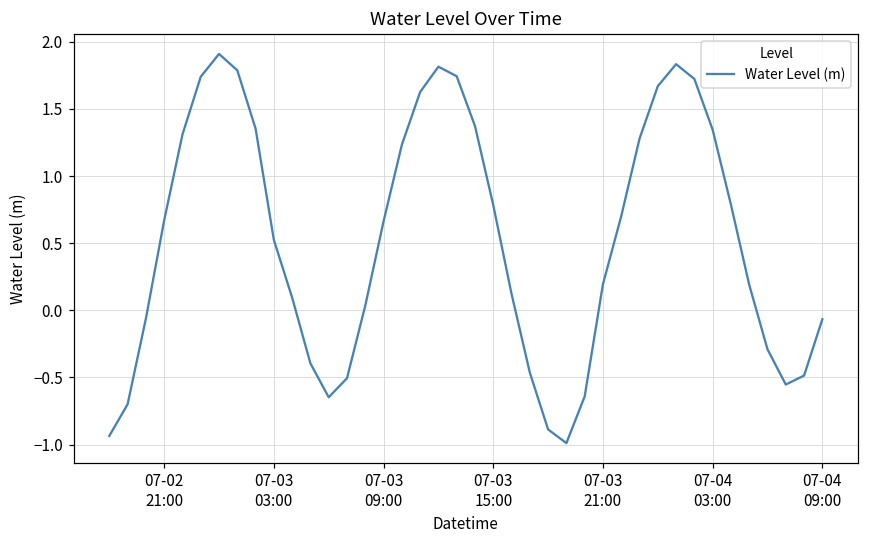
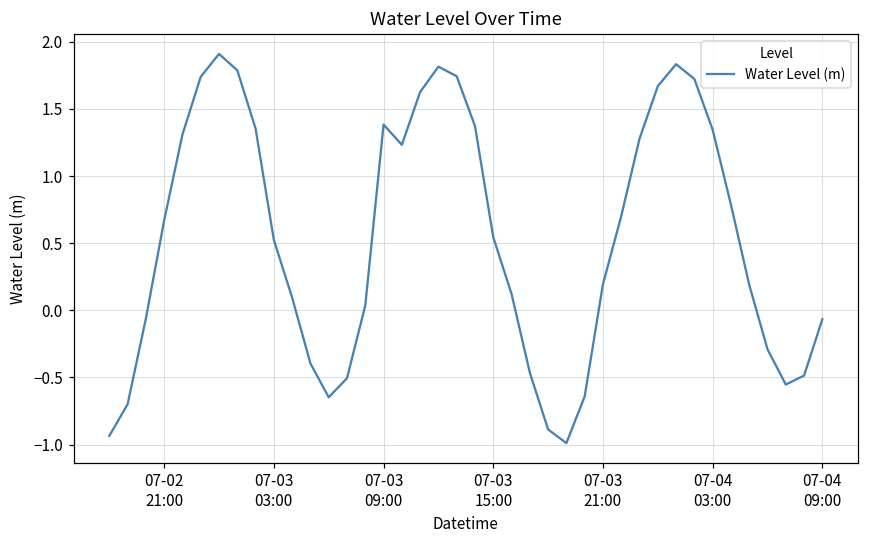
  {
    "07-02 21:00": 0.67,
    "07-03 03:00": 0.52,
-   "07-03 09:00": 0.66,
-   "07-03 15:00": 0.78,
+   "07-03 09:00": 1.38,
+   "07-03 15:00": 0.54,
    "07-03 21:00": 0.19,
    "07-04 03:00": 1.34,
    "07-04 09:00": -0.07
  }
